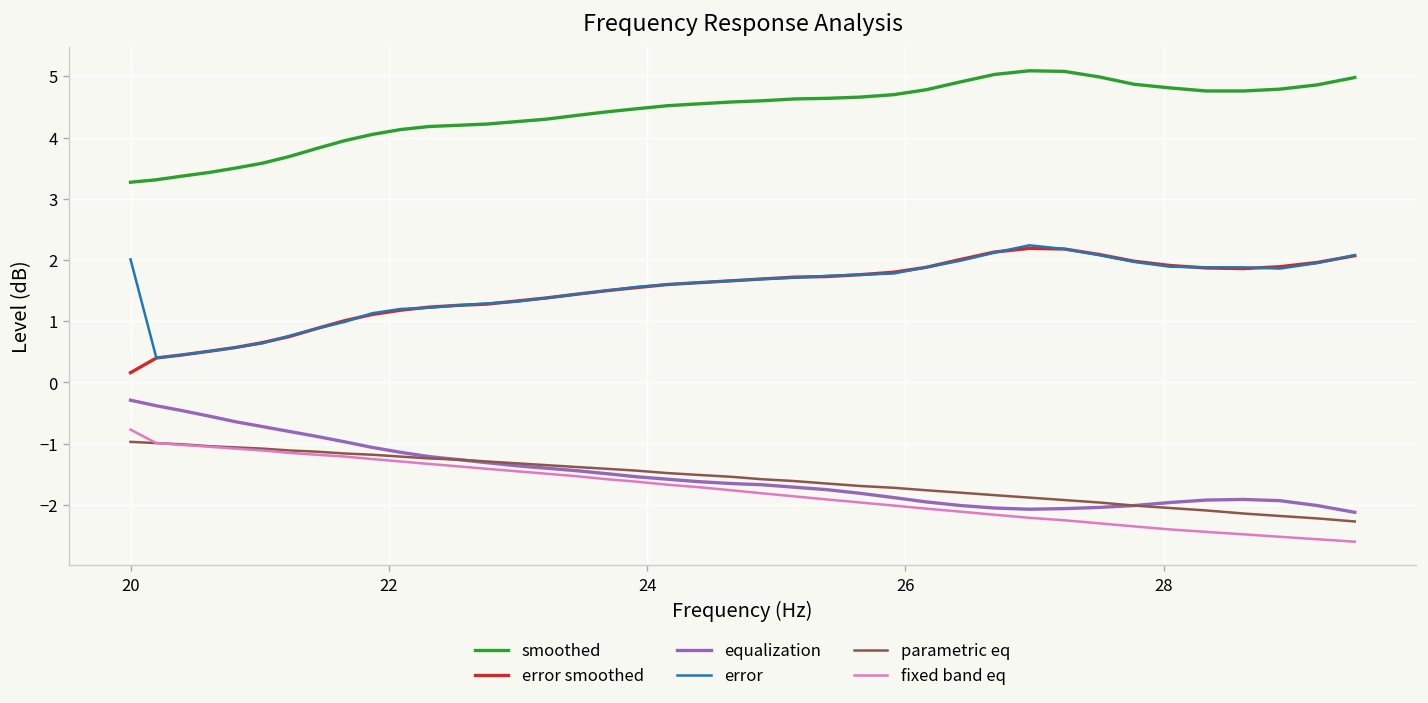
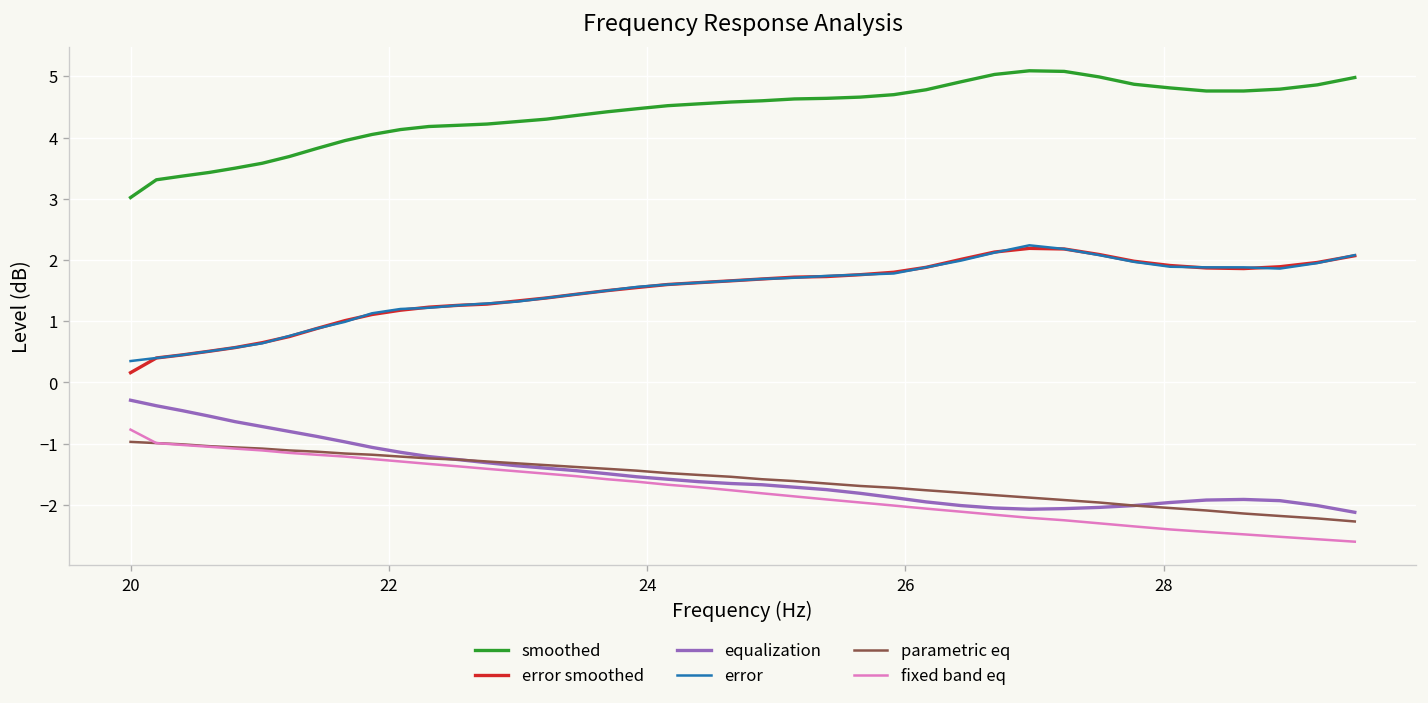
  {
    "smoothed": {
-     "20": 3.3
+     "20": 3.0
    },
    "error smoothed": {
      "20": 0.2
    },
    "equalization": {
      "20": -0.3
    },
    "error": {
-     "20": 2.0
+     "20": 0.4
    },
    "parametric eq": {
      "20": -1.0
    },
    "fixed band eq": {
      "20": -0.8
    }
  }
